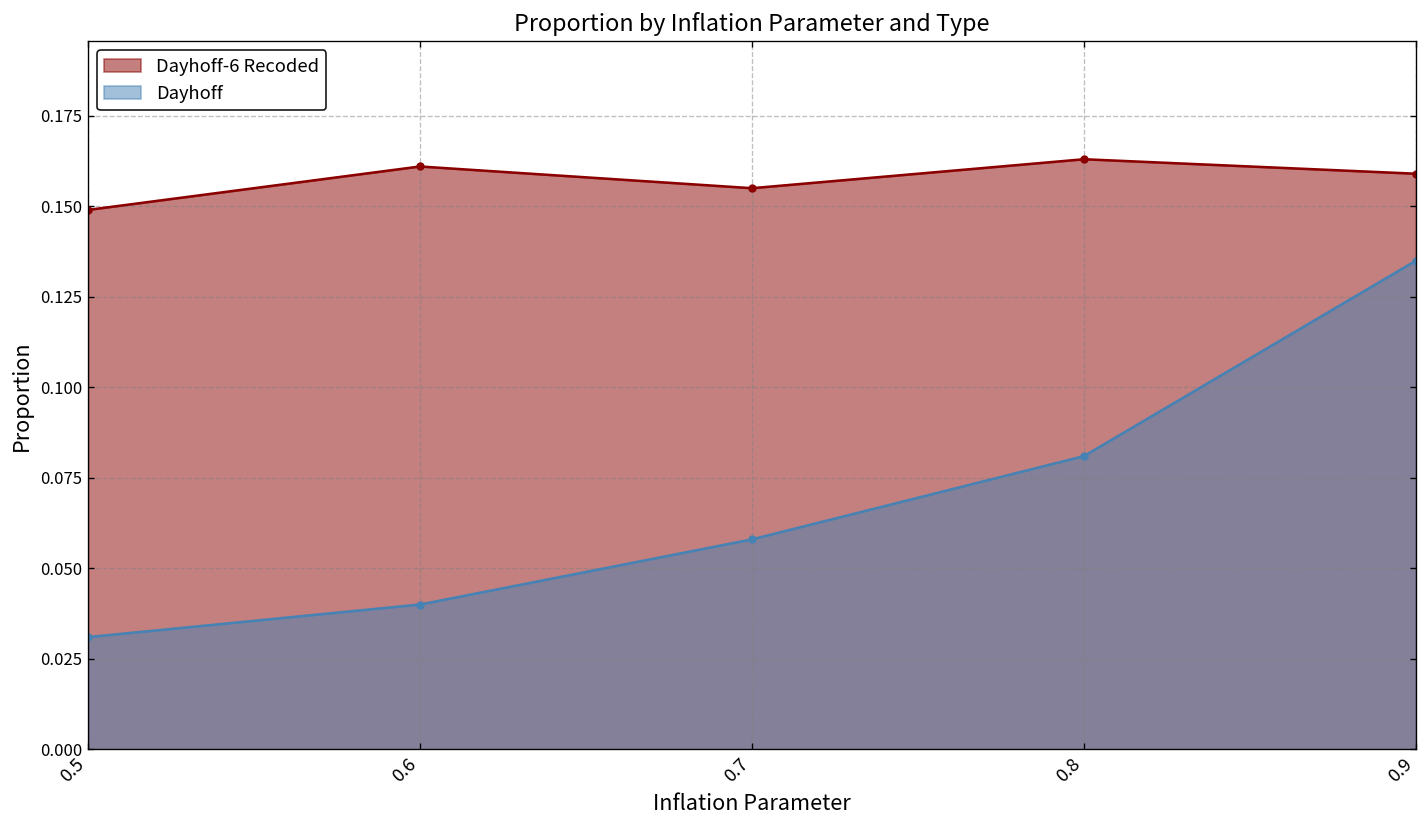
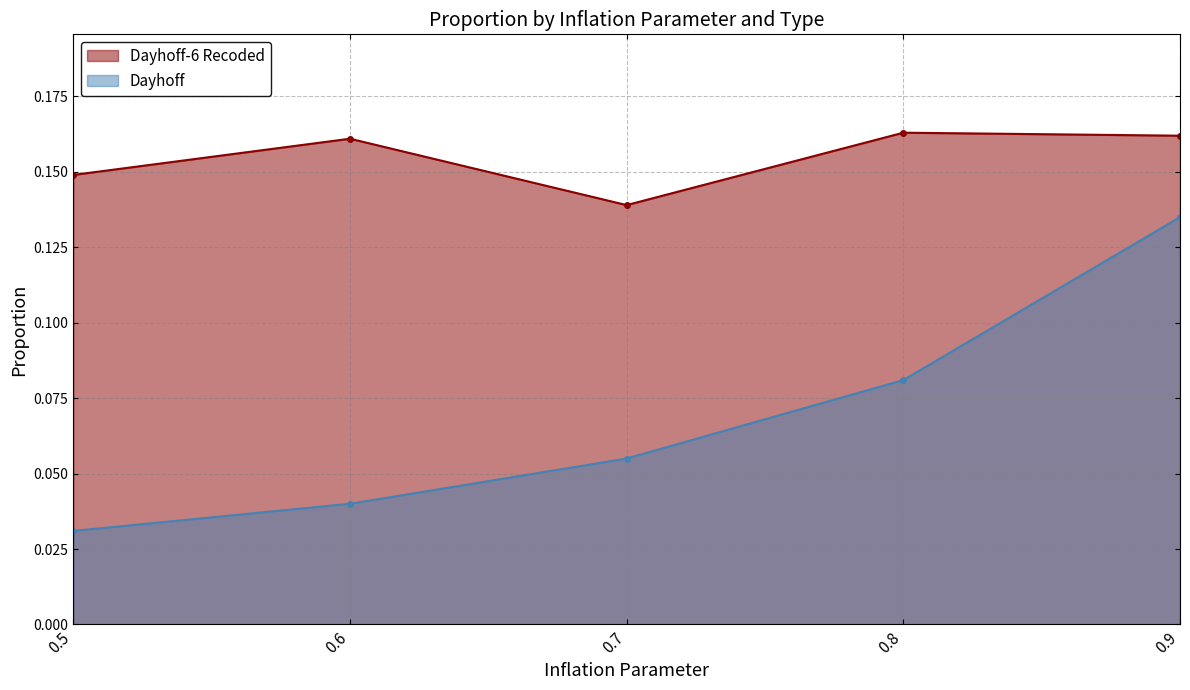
  {
    "Dayhoff-6 Recoded": {
      "0.5": 0.149,
      "0.6": 0.161,
-     "0.7": 0.155,
+     "0.7": 0.139,
      "0.8": 0.163,
-     "0.9": 0.159
+     "0.9": 0.162
    },
    "Dayhoff": {
      "0.5": 0.031,
      "0.6": 0.040,
-     "0.7": 0.058,
+     "0.7": 0.055,
      "0.8": 0.081,
      "0.9": 0.135
    }
  }
